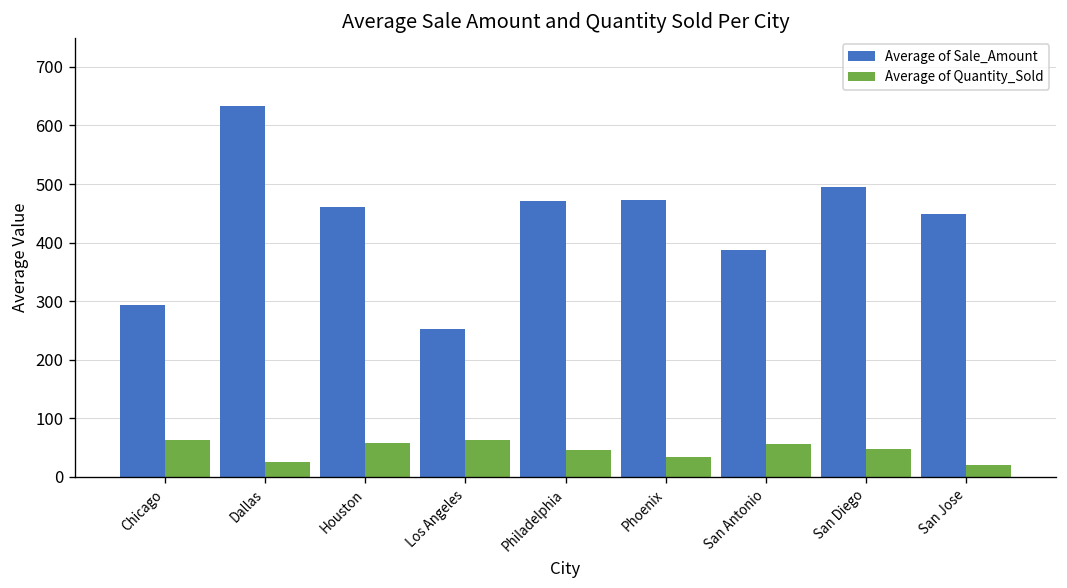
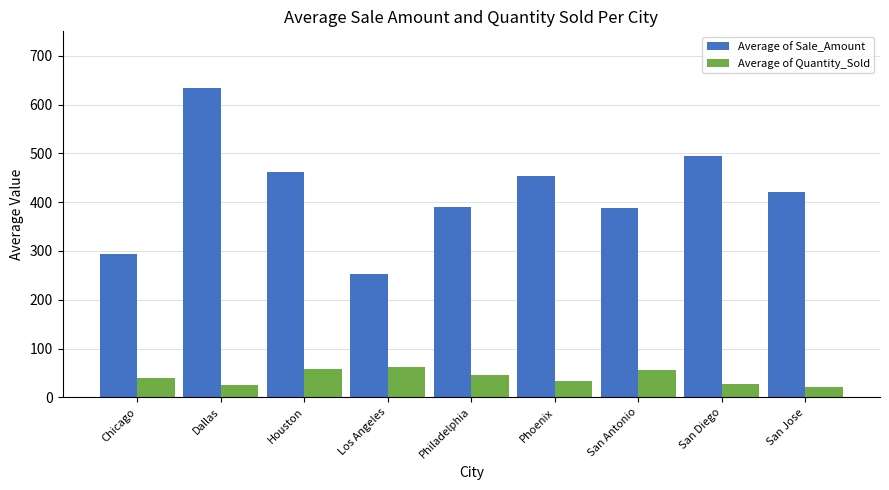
  {
    "Average of Sale_Amount": {
      "Chicago": 290,
      "Dallas": 630,
      "Houston": 460,
      "Los Angeles": 250,
-     "Philadelphia": 470,
-     "Phoenix": 470,
+     "Philadelphia": 390,
+     "Phoenix": 450,
      "San Antonio": 390,
      "San Diego": 500,
-     "San Jose": 450
+     "San Jose": 420
    },
    "Average of Quantity_Sold": {
-     "Chicago": 60,
+     "Chicago": 40,
      "Dallas": 30,
      "Houston": 60,
      "Los Angeles": 60,
      "Philadelphia": 50,
      "Phoenix": 30,
      "San Antonio": 60,
-     "San Diego": 50,
+     "San Diego": 30,
      "San Jose": 20
    }
  }
